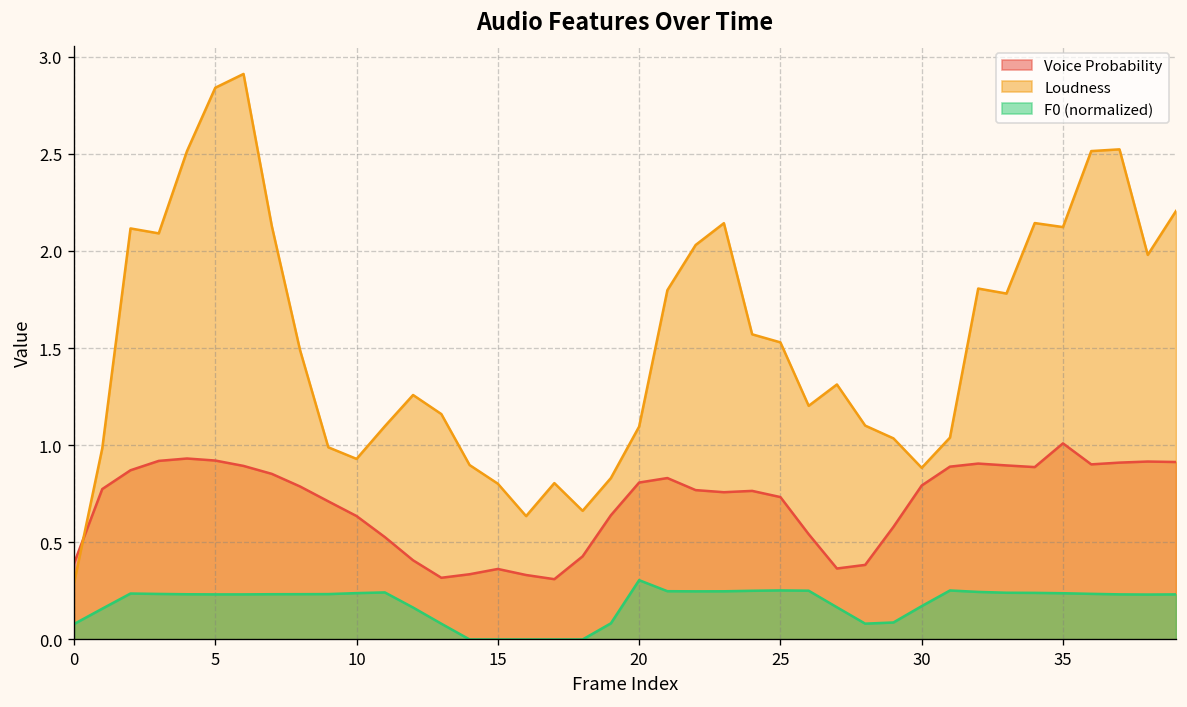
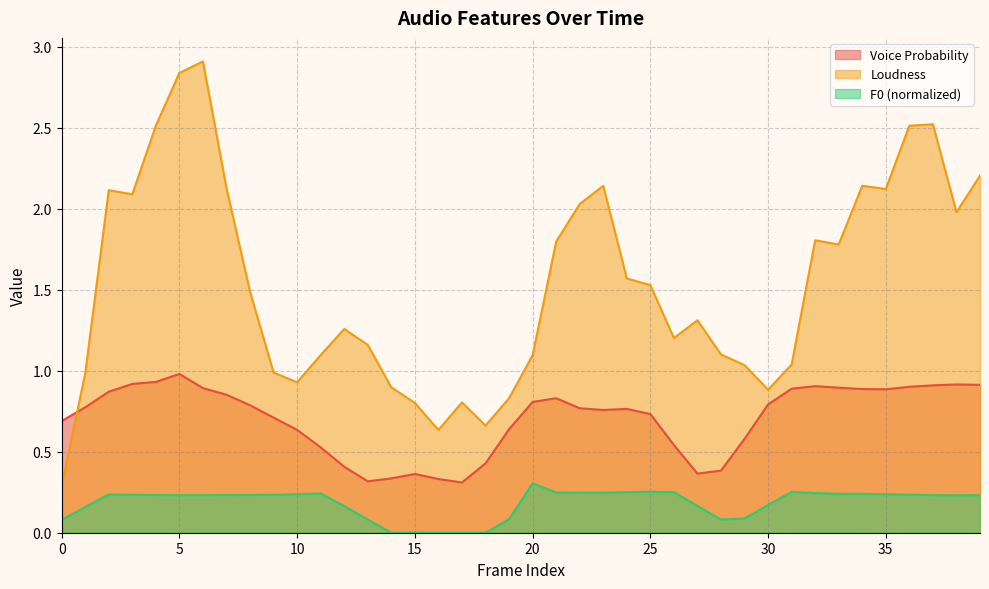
  {
    "Voice Probability": {
-     "0": 0.39,
-     "5": 0.92,
+     "0": 0.69,
+     "5": 0.98,
      "10": 0.64,
      "15": 0.36,
      "20": 0.81,
      "25": 0.73,
      "30": 0.79,
-     "35": 1.01
+     "35": 0.89
    },
    "Loudness": {
      "0": 0.29,
      "5": 2.84,
      "10": 0.93,
      "15": 0.80,
      "20": 1.10,
      "25": 1.53,
      "30": 0.88,
      "35": 2.12
    },
    "F0 (normalized)": {
      "0": 0.08,
      "5": 0.23,
      "10": 0.24,
      "15": 0.00,
      "20": 0.31,
      "25": 0.25,
      "30": 0.17,
      "35": 0.24
    }
  }
